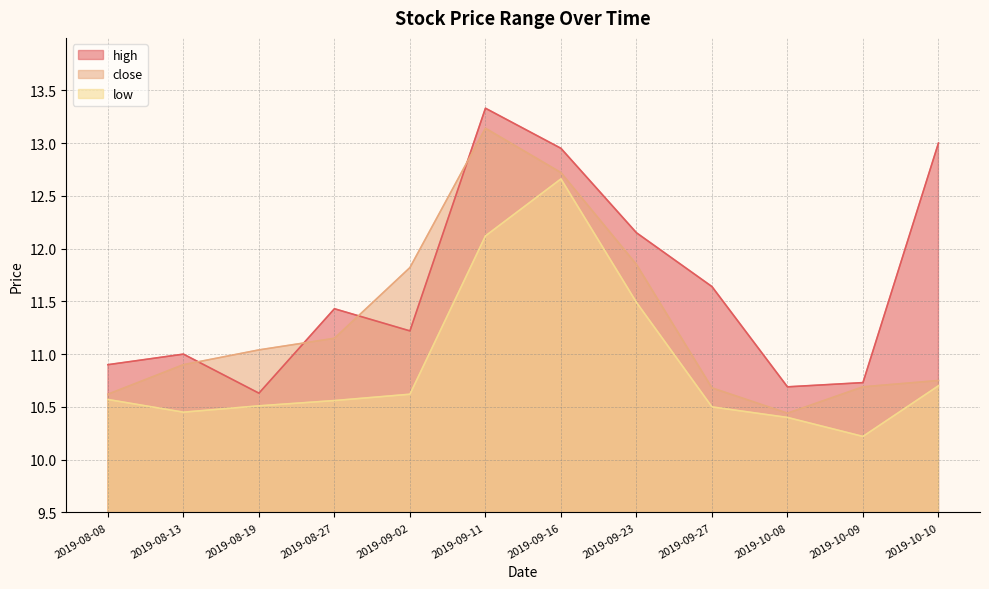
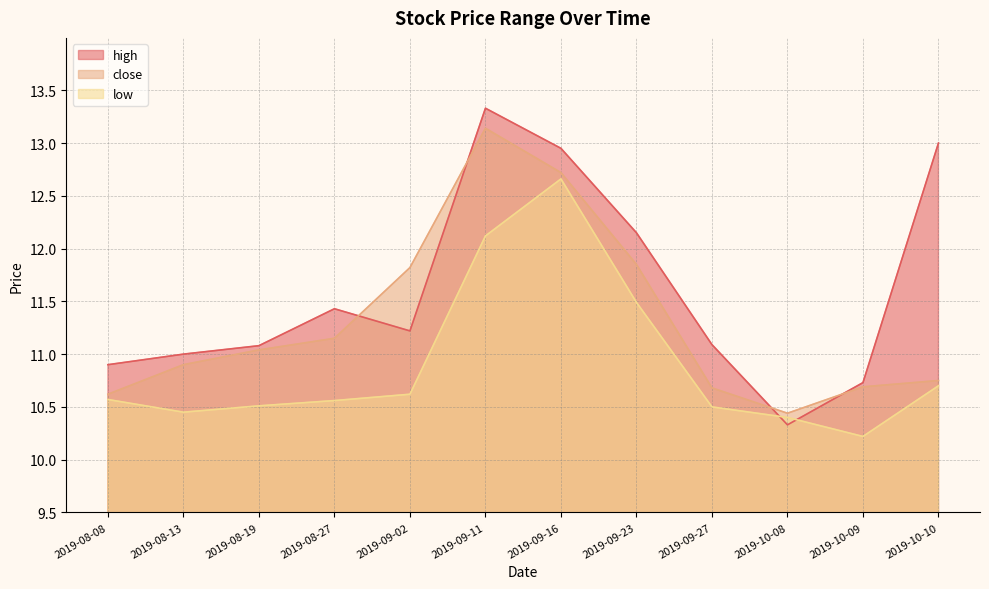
  {
    "high": {
      "2019-08-08": 10.90,
      "2019-08-13": 11.00,
-     "2019-08-19": 10.63,
+     "2019-08-19": 11.08,
      "2019-08-27": 11.43,
      "2019-09-02": 11.22,
      "2019-09-11": 13.33,
      "2019-09-16": 12.95,
      "2019-09-23": 12.15,
-     "2019-09-27": 11.64,
-     "2019-10-08": 10.69,
+     "2019-09-27": 11.09,
+     "2019-10-08": 10.33,
      "2019-10-09": 10.73,
      "2019-10-10": 13.00
    }
  }
